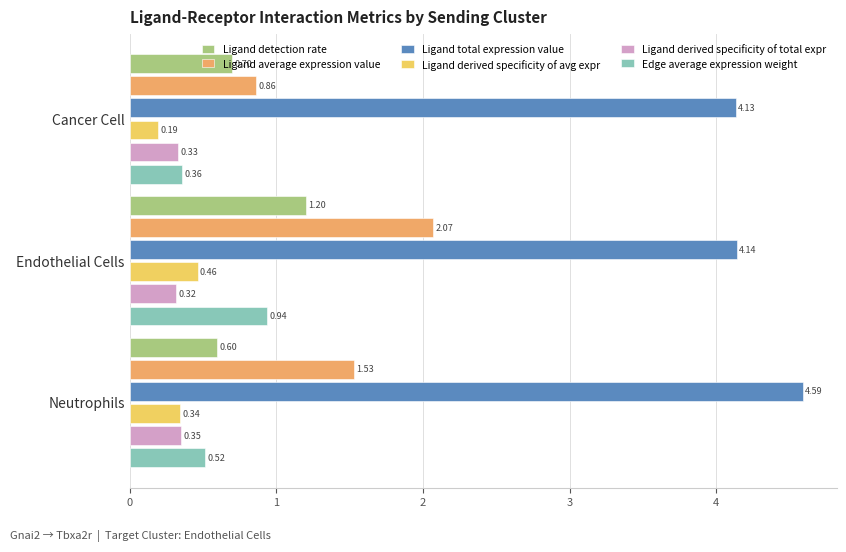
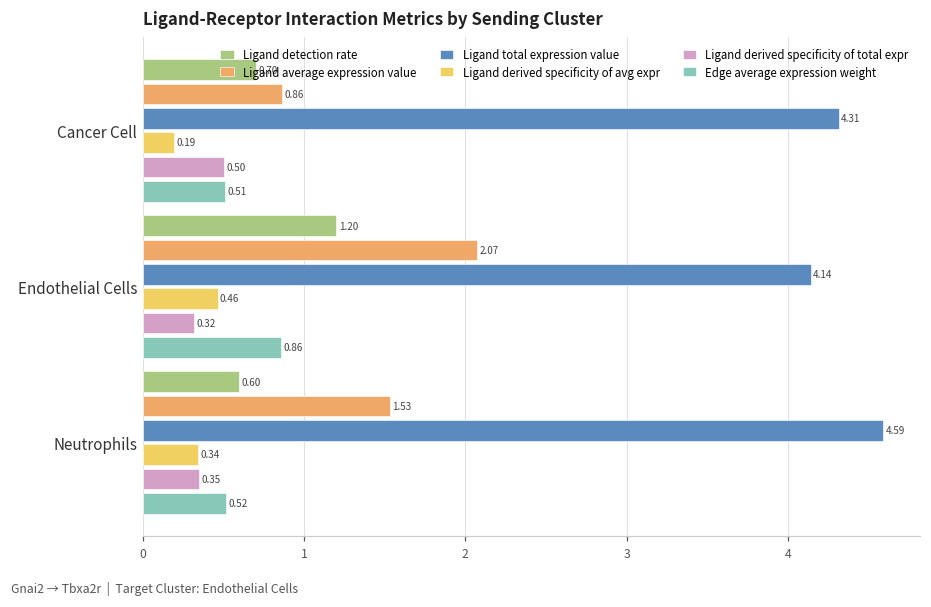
  {
    "Ligand detection rate": {
      "Cancer Cell": 0.70,
      "Endothelial Cells": 1.20,
      "Neutrophils": 0.60
    },
    "Ligand total expression value": {
-     "Cancer Cell": 4.13,
+     "Cancer Cell": 4.31,
      "Endothelial Cells": 4.14,
      "Neutrophils": 4.59
    },
    "Ligand derived specificity of total expr": {
-     "Cancer Cell": 0.33,
+     "Cancer Cell": 0.50,
      "Endothelial Cells": 0.32,
      "Neutrophils": 0.35
    },
    "Edge average expression weight": {
-     "Cancer Cell": 0.36,
-     "Endothelial Cells": 0.94,
+     "Cancer Cell": 0.51,
+     "Endothelial Cells": 0.86,
      "Neutrophils": 0.52
    }
  }
